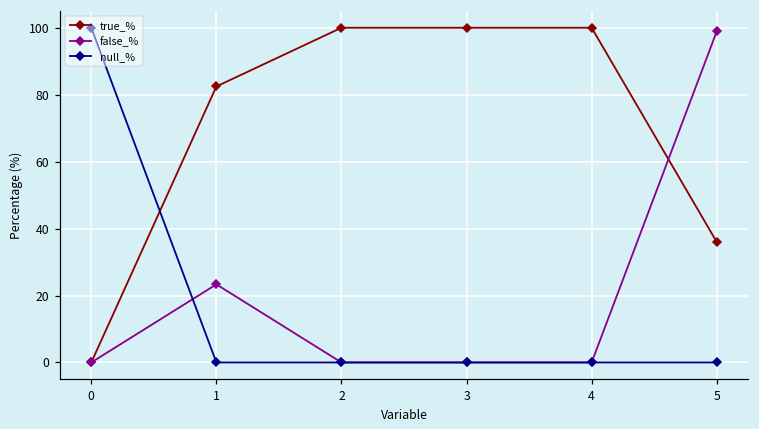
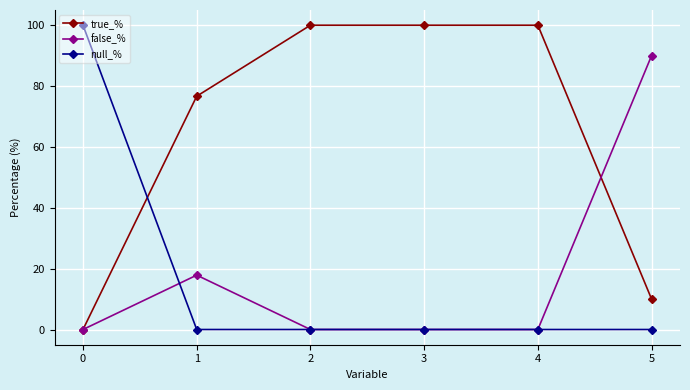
  {
    "true_%": {
-     "1": 82,
+     "1": 77,
      "2": 100,
      "3": 100,
      "4": 100,
-     "5": 36
+     "5": 10
    },
    "false_%": {
-     "1": 23,
-     "5": 99
+     "1": 18,
+     "5": 90
    },
    "null_%": {
      "1": 0,
      "5": 0
    }
  }
